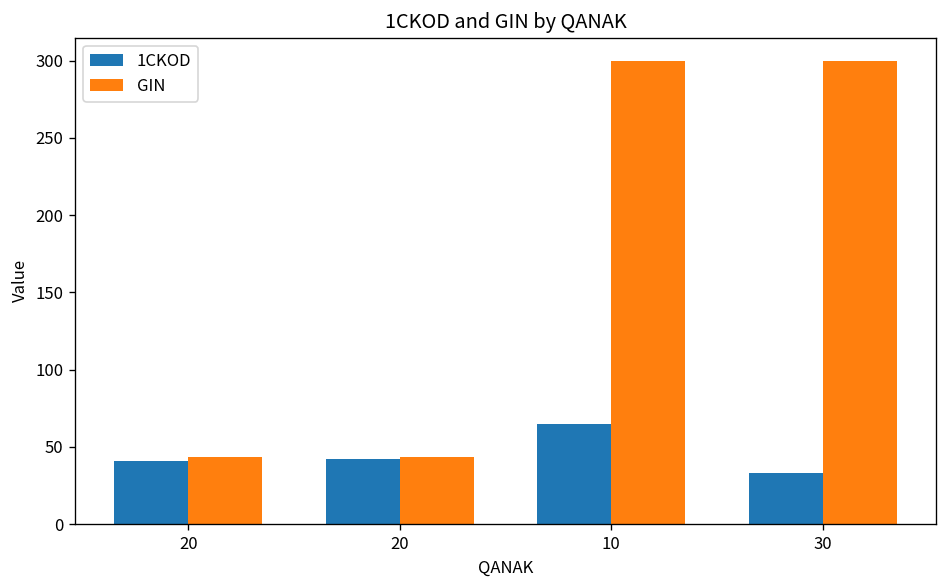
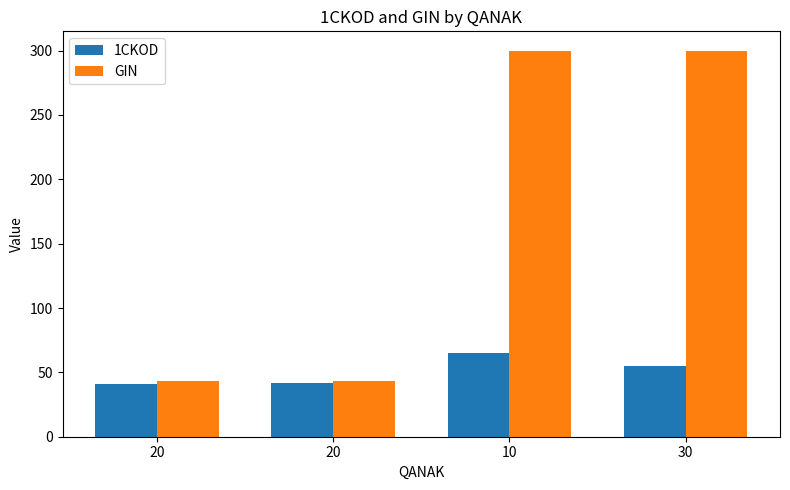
  {
    "1CKOD": {
      "10": 65,
-     "30": 33
+     "30": 55
    },
    "GIN": {
      "10": 300,
      "30": 300
    }
  }
